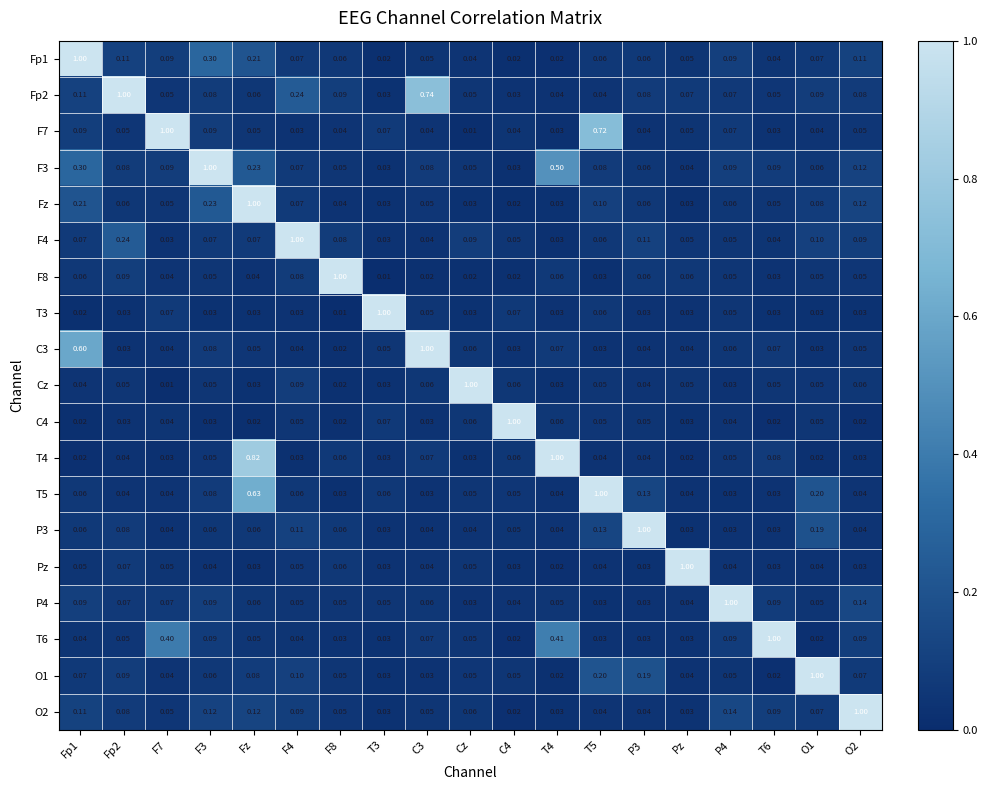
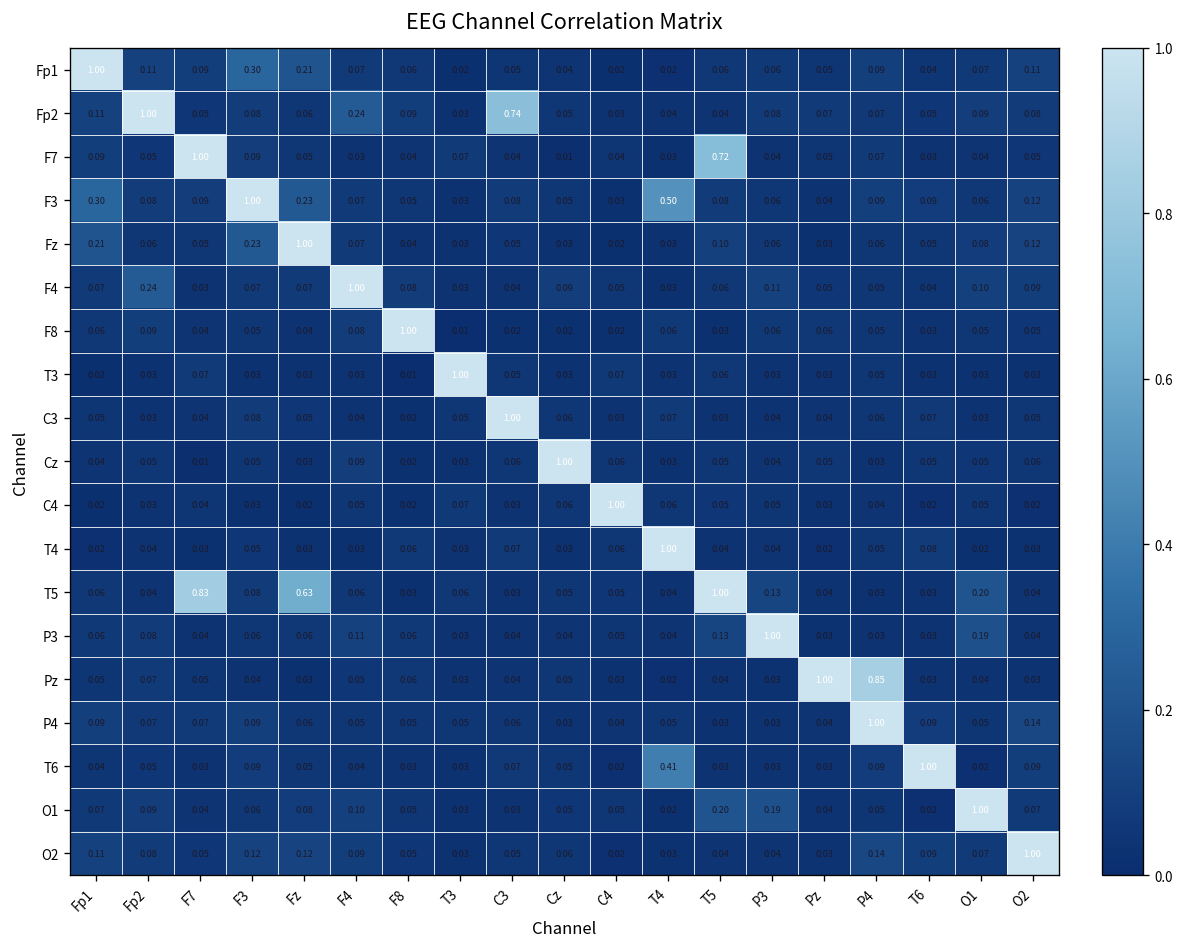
  {
    "C3": {
-     "Fp1": 0.60,
+     "Fp1": 0.05,
      "Fp2": 0.03,
      "F7": 0.04,
      "F3": 0.08,
      "Fz": 0.05,
      "F4": 0.04,
      "F8": 0.02,
      "T3": 0.05,
      "C3": 1.00,
      "Cz": 0.06,
      "C4": 0.03,
      "T4": 0.07,
      "T5": 0.03,
      "P3": 0.04,
      "Pz": 0.04,
      "P4": 0.06,
      "T6": 0.07,
      "O1": 0.03,
      "O2": 0.05
    },
    "T4": {
      "Fp1": 0.02,
      "Fp2": 0.04,
      "F7": 0.03,
      "F3": 0.05,
-     "Fz": 0.82,
+     "Fz": 0.03,
      "F4": 0.03,
      "F8": 0.06,
      "T3": 0.03,
      "C3": 0.07,
      "Cz": 0.03,
      "C4": 0.06,
      "T4": 1.00,
      "T5": 0.04,
      "P3": 0.04,
      "Pz": 0.02,
      "P4": 0.05,
      "T6": 0.08,
      "O1": 0.02,
      "O2": 0.03
    },
    "T5": {
      "Fp1": 0.06,
      "Fp2": 0.04,
-     "F7": 0.04,
+     "F7": 0.83,
      "F3": 0.08,
      "Fz": 0.63,
      "F4": 0.06,
      "F8": 0.03,
      "T3": 0.06,
      "C3": 0.03,
      "Cz": 0.05,
      "C4": 0.05,
      "T4": 0.04,
      "T5": 1.00,
      "P3": 0.13,
      "Pz": 0.04,
      "P4": 0.03,
      "T6": 0.03,
      "O1": 0.20,
      "O2": 0.04
    },
    "Pz": {
      "Fp1": 0.05,
      "Fp2": 0.07,
      "F7": 0.05,
      "F3": 0.04,
      "Fz": 0.03,
      "F4": 0.05,
      "F8": 0.06,
      "T3": 0.03,
      "C3": 0.04,
      "Cz": 0.05,
      "C4": 0.03,
      "T4": 0.02,
      "T5": 0.04,
      "P3": 0.03,
      "Pz": 1.00,
-     "P4": 0.04,
+     "P4": 0.85,
      "T6": 0.03,
      "O1": 0.04,
      "O2": 0.03
    },
    "T6": {
      "Fp1": 0.04,
      "Fp2": 0.05,
-     "F7": 0.40,
+     "F7": 0.03,
      "F3": 0.09,
      "Fz": 0.05,
      "F4": 0.04,
      "F8": 0.03,
      "T3": 0.03,
      "C3": 0.07,
      "Cz": 0.05,
      "C4": 0.02,
      "T4": 0.41,
      "T5": 0.03,
      "P3": 0.03,
      "Pz": 0.03,
      "P4": 0.09,
      "T6": 1.00,
      "O1": 0.02,
      "O2": 0.09
    }
  }
